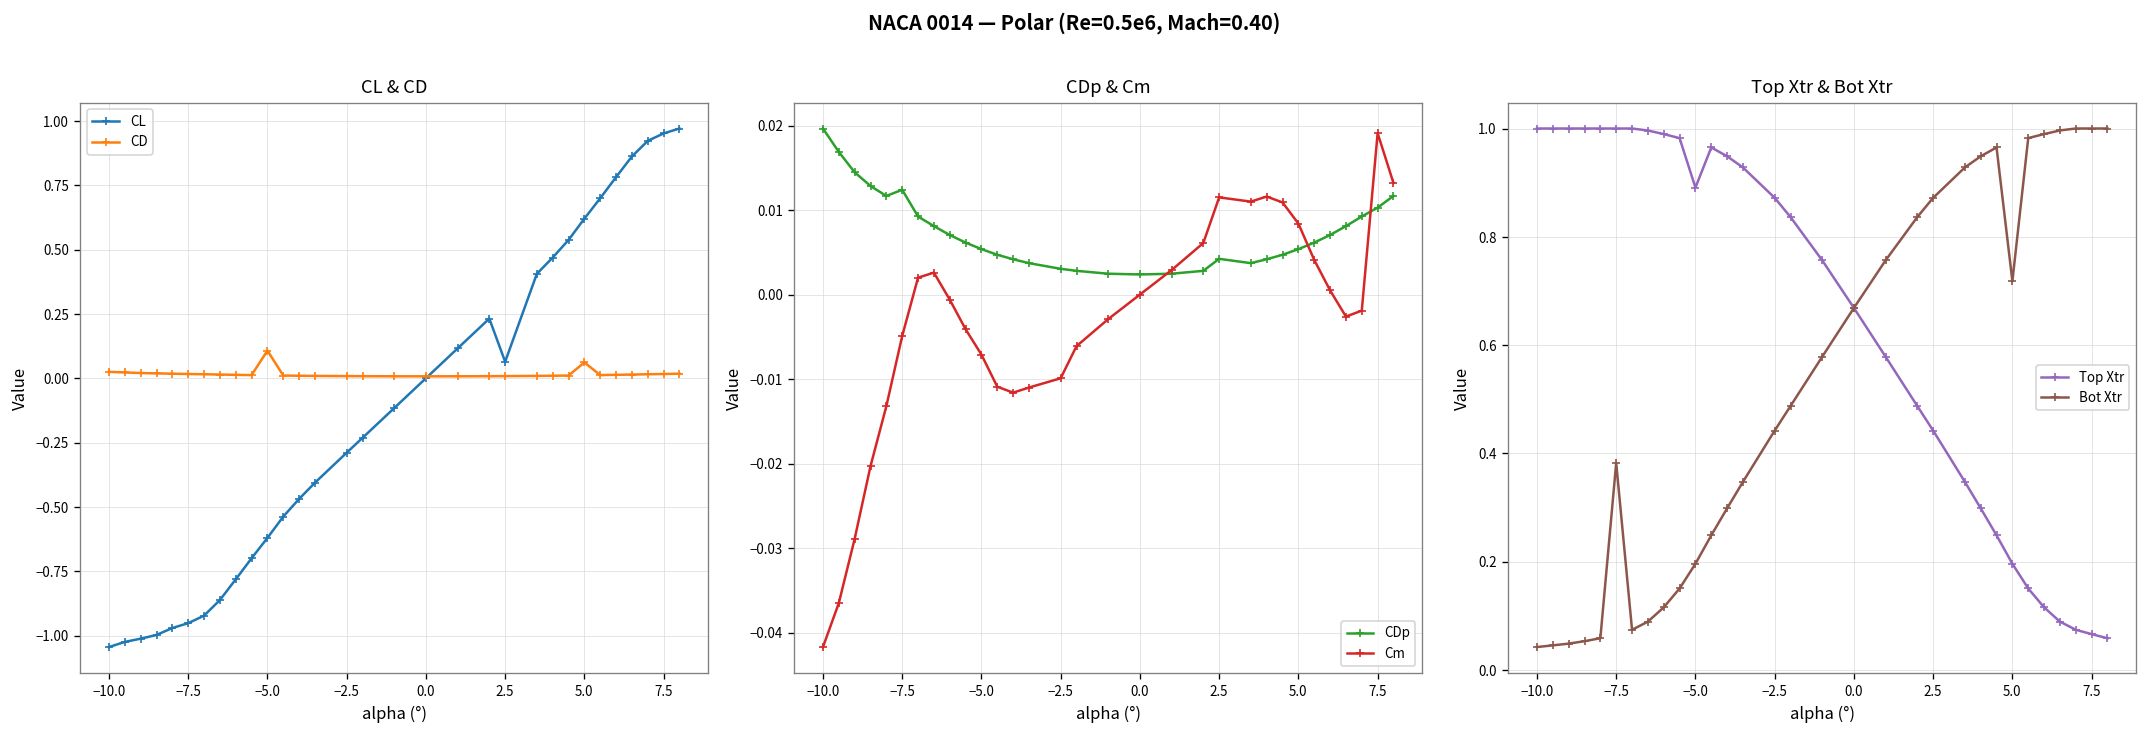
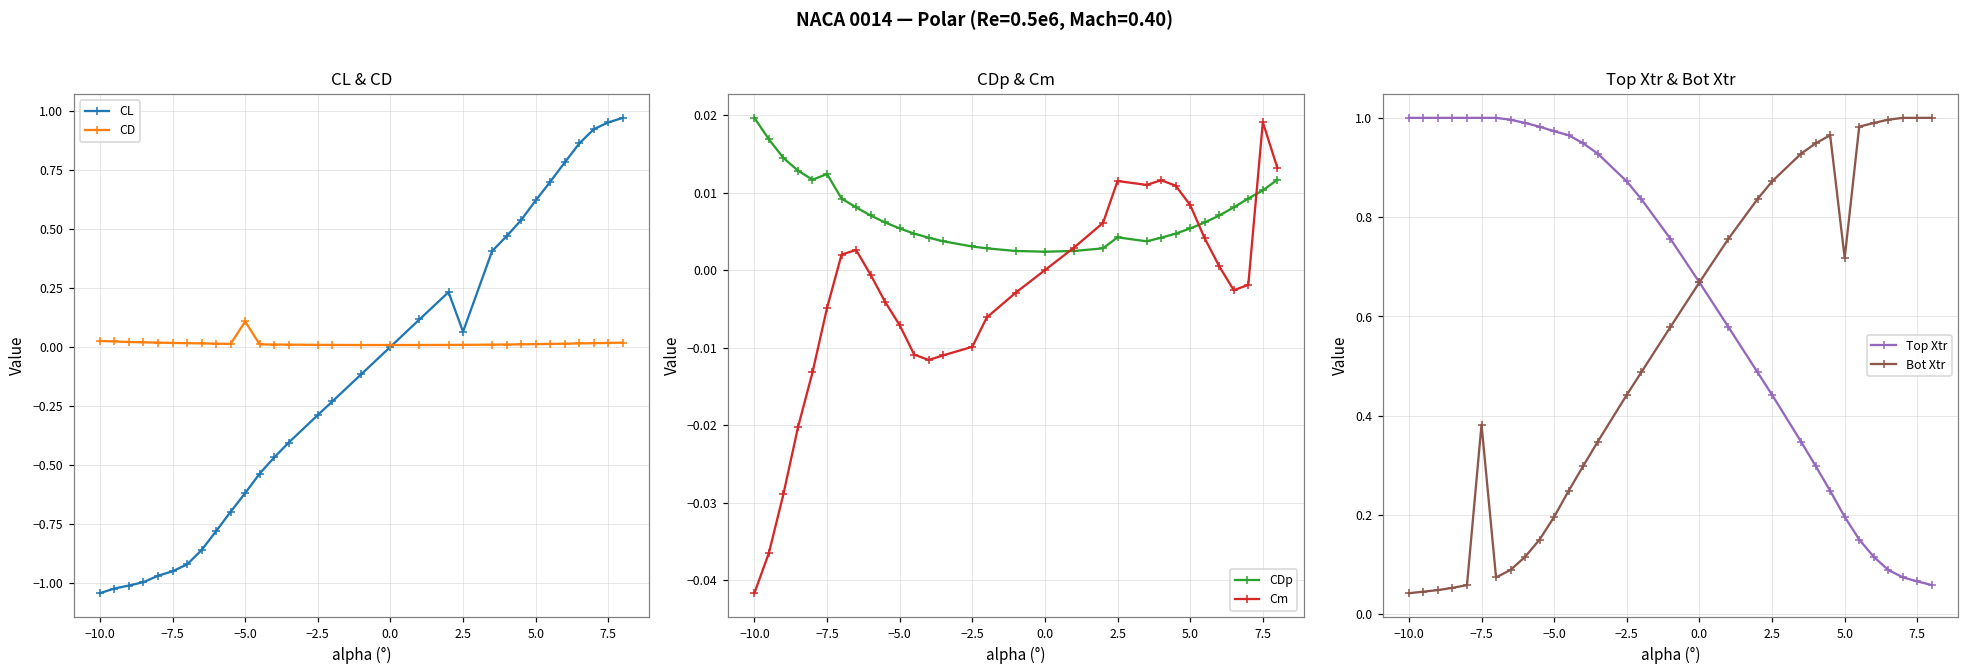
  {
    "CL & CD": {
      "CL": {
        "−10.0": -1.04,
        "−7.5": -0.95,
        "−5.0": -0.62,
        "−2.5": -0.29,
        "2.5": 0.06,
        "5.0": 0.62,
        "7.5": 0.95
      },
      "CD": {
        "−10.0": 0.03,
        "−7.5": 0.02,
        "−5.0": 0.11,
        "−2.5": 0.01,
        "2.5": 0.01,
-       "5.0": 0.06,
+       "5.0": 0.01,
        "7.5": 0.02
      }
    },
    "CDp & Cm": {
      "CDp": {
        "−10.0": 0.020,
        "−7.5": 0.012,
        "−5.0": 0.005,
        "−2.5": 0.003,
        "0.0": 0.002,
        "2.5": 0.004,
        "5.0": 0.005,
        "7.5": 0.010
      },
      "Cm": {
        "−10.0": -0.042,
        "−7.5": -0.005,
        "−5.0": -0.007,
        "−2.5": -0.010,
        "0.0": 0.000,
        "2.5": 0.012,
        "5.0": 0.008,
        "7.5": 0.019
      }
    },
    "Top Xtr & Bot Xtr": {
      "Top Xtr": {
        "−10.0": 1.00,
        "−7.5": 1.00,
-       "−5.0": 0.89,
+       "−5.0": 0.97,
        "−2.5": 0.87,
        "2.5": 0.44,
        "5.0": 0.20,
        "7.5": 0.07
      },
      "Bot Xtr": {
        "−10.0": 0.04,
        "−7.5": 0.38,
        "−5.0": 0.20,
        "−2.5": 0.44,
        "2.5": 0.87,
        "5.0": 0.72,
        "7.5": 1.00
      }
    }
  }
